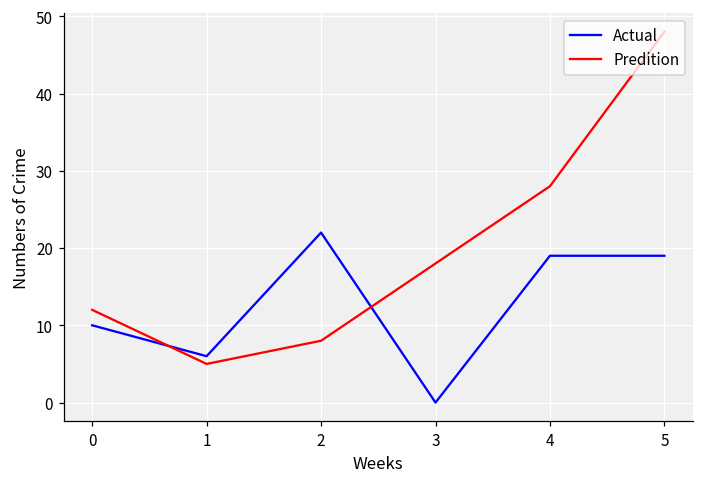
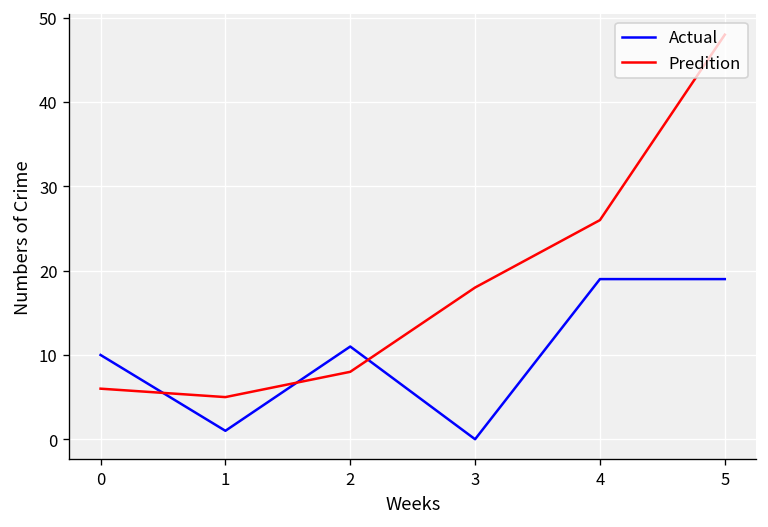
  {
    "Actual": {
      "0": 10,
-     "1": 6,
-     "2": 22,
+     "1": 1,
+     "2": 11,
      "3": 0,
      "4": 19,
      "5": 19
    },
    "Predition": {
-     "0": 12,
+     "0": 6,
      "1": 5,
      "2": 8,
      "3": 18,
-     "4": 28
+     "4": 26
    }
  }
